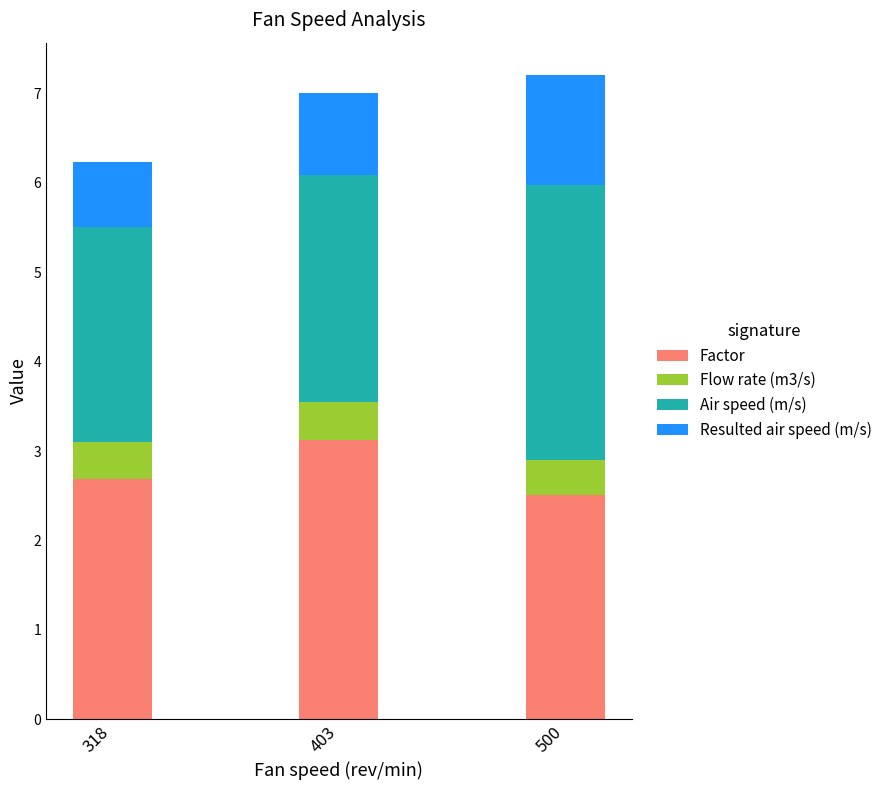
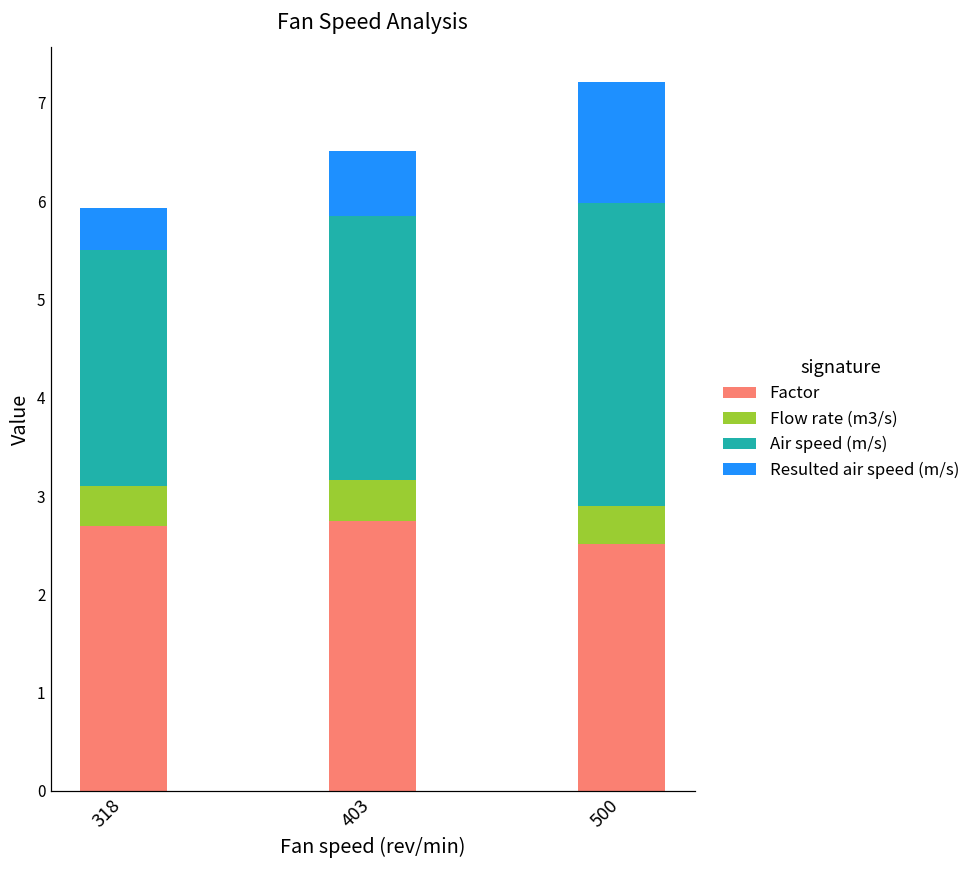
  {
    "Factor": {
      "318": 2.7,
-     "403": 3.1,
+     "403": 2.7,
      "500": 2.5
    },
    "Flow rate (m3/s)": {
      "318": 0.4,
      "403": 0.4,
      "500": 0.4
    },
    "Air speed (m/s)": {
      "318": 2.4,
-     "403": 2.5,
+     "403": 2.7,
      "500": 3.1
    },
    "Resulted air speed (m/s)": {
-     "318": 0.7,
-     "403": 0.9,
+     "318": 0.4,
+     "403": 0.7,
      "500": 1.2
    }
  }
